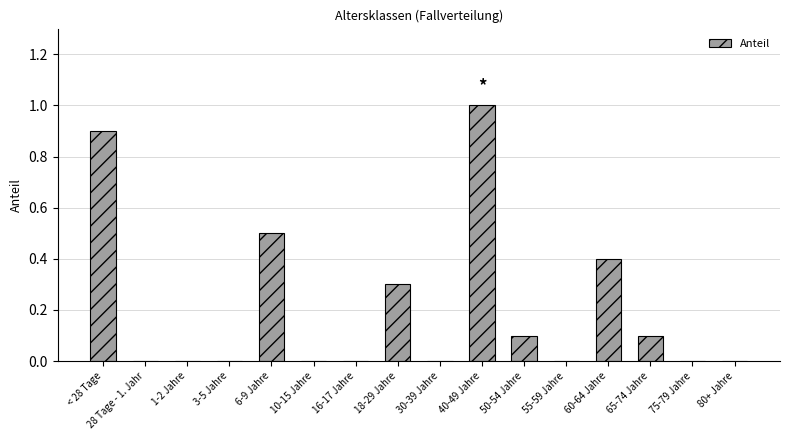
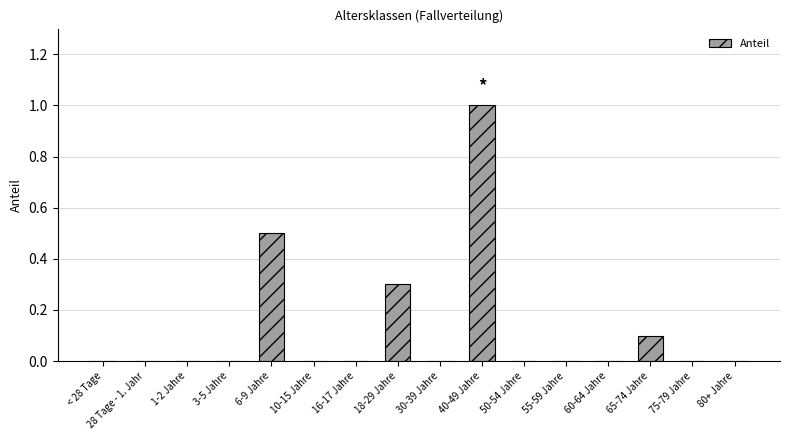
  {
-   "< 28 Tage": 0.9,
+   "< 28 Tage": 0.0,
    "28 Tage - 1. Jahr": 0.0,
    "1-2 Jahre": 0.0,
    "3-5 Jahre": 0.0,
    "6-9 Jahre": 0.5,
    "10-15 Jahre": 0.0,
    "16-17 Jahre": 0.0,
    "18-29 Jahre": 0.3,
    "30-39 Jahre": 0.0,
    "40-49 Jahre": 1.0,
-   "50-54 Jahre": 0.1,
+   "50-54 Jahre": 0.0,
    "55-59 Jahre": 0.0,
-   "60-64 Jahre": 0.4,
+   "60-64 Jahre": 0.0,
    "65-74 Jahre": 0.1,
    "75-79 Jahre": 0.0,
    "80+ Jahre": 0.0
  }
